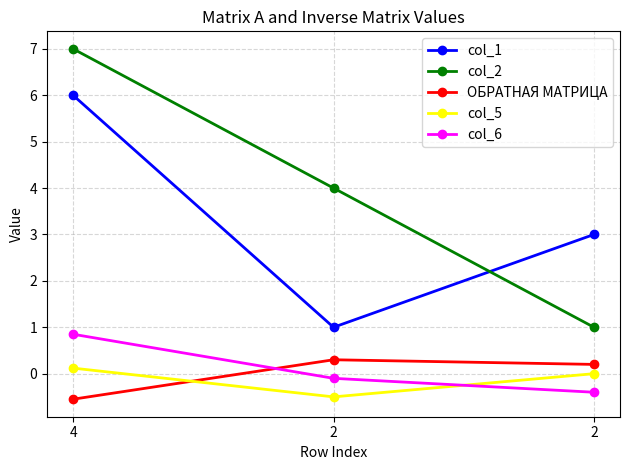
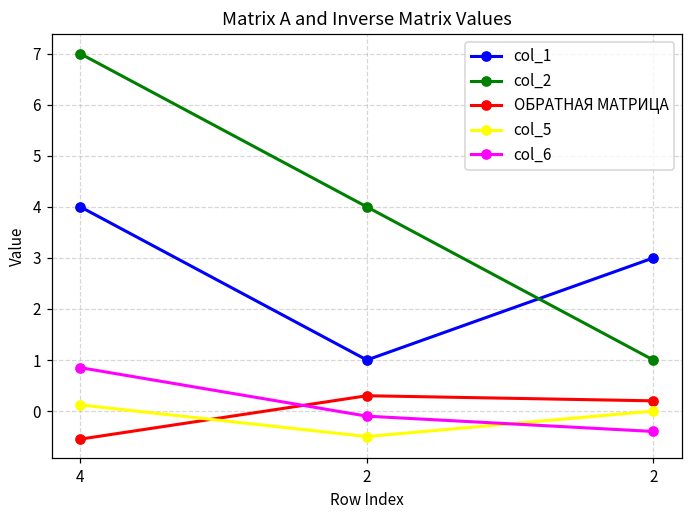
  {
    "col_1": {
-     "4": 6
+     "4": 4
    },
    "col_2": {
      "4": 7
    },
    "ОБРАТНАЯ МАТРИЦА": {
      "4": -0.6
    },
    "col_5": {
      "4": 0.1
    },
    "col_6": {
      "4": 0.9
    }
  }
